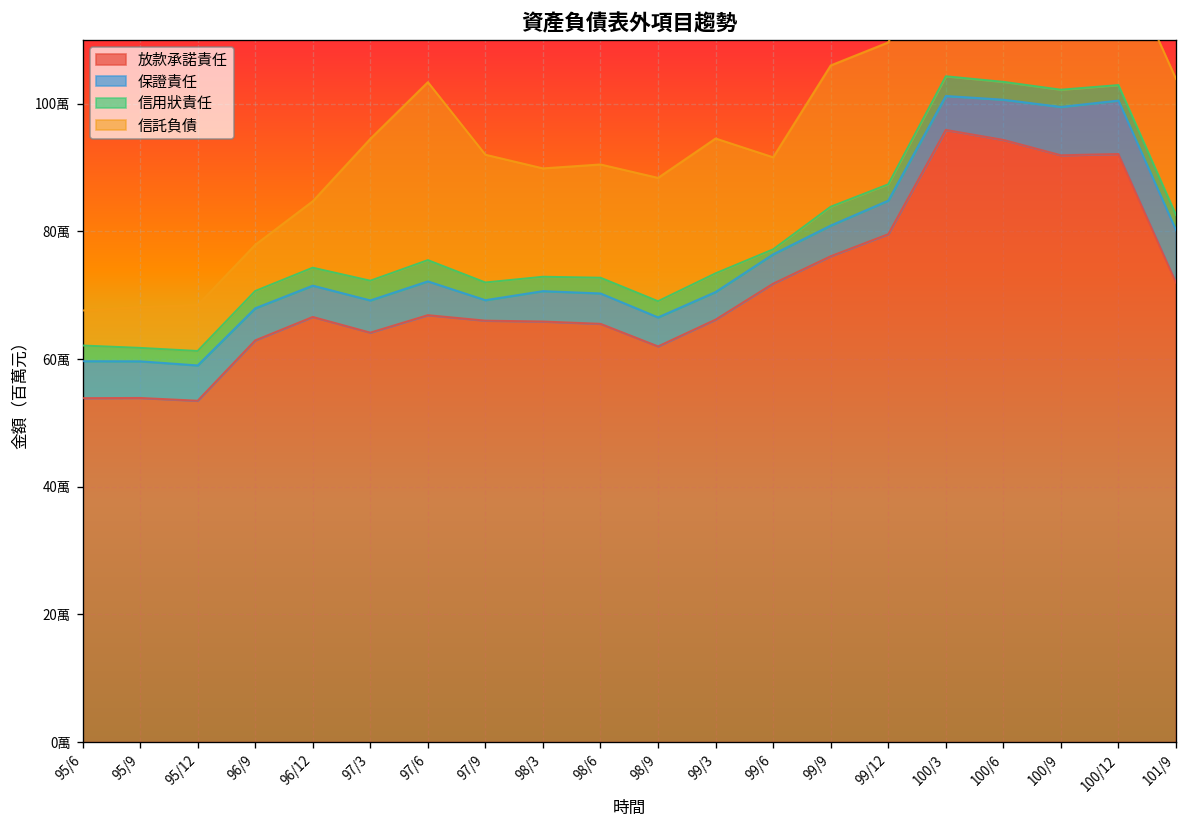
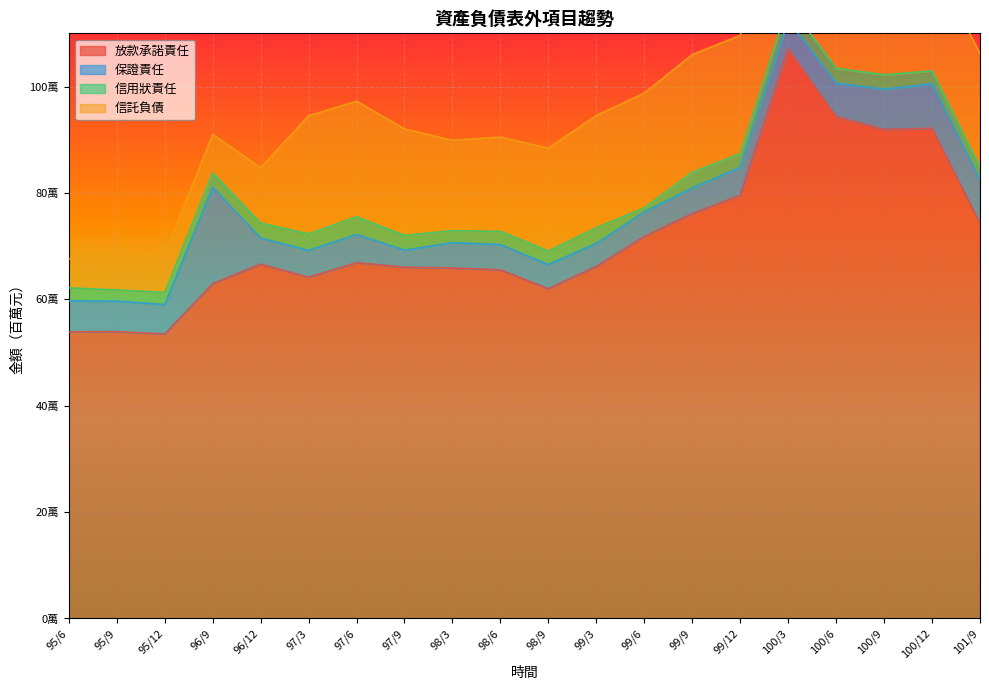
  {
    "放款承諾責任": {
      "95/6": "54萬",
      "95/9": "54萬",
      "95/12": "53萬",
      "96/9": "63萬",
      "96/12": "67萬",
      "97/3": "64萬",
      "97/6": "67萬",
      "97/9": "66萬",
      "98/3": "66萬",
      "98/6": "66萬",
      "98/9": "62萬",
      "99/3": "66萬",
      "99/6": "72萬",
      "99/9": "76萬",
      "99/12": "80萬",
-     "100/3": "96萬",
+     "100/3": "107萬",
      "100/6": "94萬",
      "100/9": "92萬",
      "100/12": "92萬",
-     "101/9": "72萬"
+     "101/9": "74萬"
    },
    "保證責任": {
      "95/6": "6萬",
      "95/9": "6萬",
      "95/12": "6萬",
-     "96/9": "5萬",
+     "96/9": "18萬",
      "96/12": "5萬",
      "97/3": "5萬",
      "97/6": "5萬",
      "97/9": "3萬",
      "98/3": "5萬",
      "98/6": "5萬",
      "98/9": "5萬",
      "99/3": "4萬",
      "99/6": "5萬",
      "99/9": "5萬",
      "99/12": "5萬",
      "100/6": "6萬",
      "100/9": "8萬",
      "100/12": "8萬",
      "101/9": "8萬"
    },
    "信用狀責任": {
      "95/6": "2萬",
      "95/9": "2萬",
      "95/12": "2萬",
      "96/9": "3萬",
      "96/12": "3萬",
      "97/3": "3萬",
      "97/6": "3萬",
      "97/9": "3萬",
      "98/3": "2萬",
      "98/6": "2萬",
      "98/9": "3萬",
      "99/3": "3萬",
      "99/6": "1萬",
      "99/9": "3萬",
      "99/12": "3萬",
      "100/6": "3萬",
      "100/9": "3萬",
      "100/12": "2萬",
      "101/9": "2萬"
    },
    "信託負債": {
      "95/6": "5萬",
      "95/9": "6萬",
      "95/12": "7萬",
      "96/9": "7萬",
      "96/12": "10萬",
      "97/3": "22萬",
-     "97/6": "28萬",
+     "97/6": "22萬",
      "97/9": "20萬",
      "98/3": "17萬",
      "98/6": "18萬",
      "98/9": "19萬",
      "99/3": "21萬",
-     "99/6": "14萬",
+     "99/6": "22萬",
      "99/9": "22萬",
      "99/12": "22萬",
      "101/9": "21萬"
    }
  }
